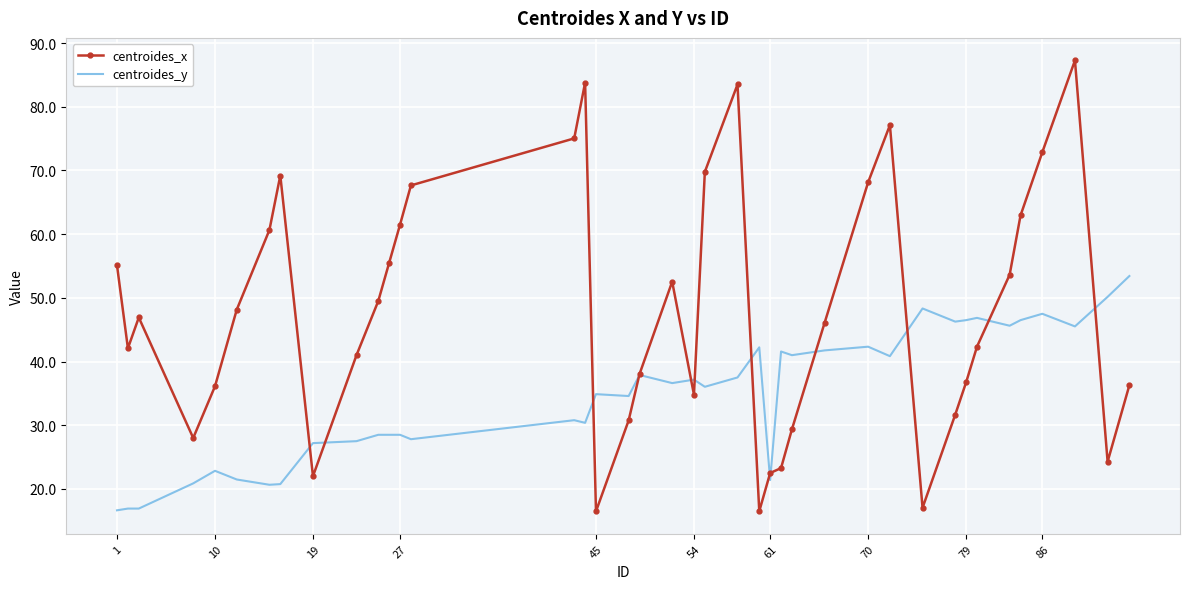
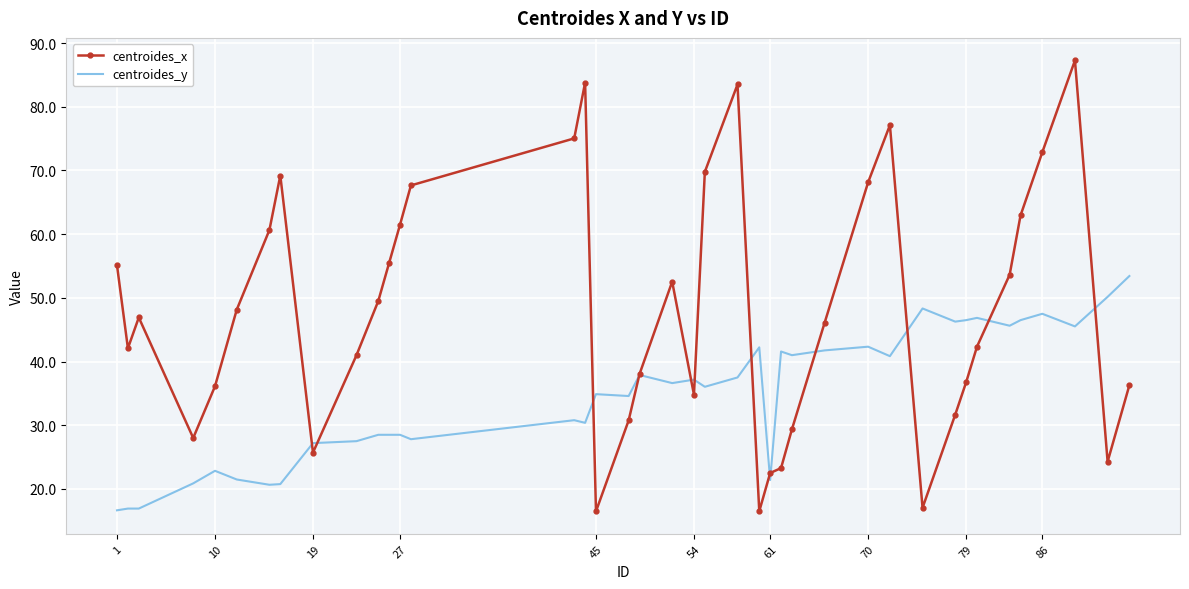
  {
    "centroides_x": {
      "1": 55,
      "10": 36,
-     "19": 22,
+     "19": 26,
      "27": 62,
      "45": 16,
      "54": 35,
      "61": 23,
      "70": 68,
      "79": 37,
      "86": 73
    },
    "centroides_y": {
      "1": 17,
      "10": 23,
      "19": 27,
      "27": 29,
      "45": 35,
      "54": 37,
      "61": 21,
      "70": 42,
      "79": 47,
      "86": 48
    }
  }
